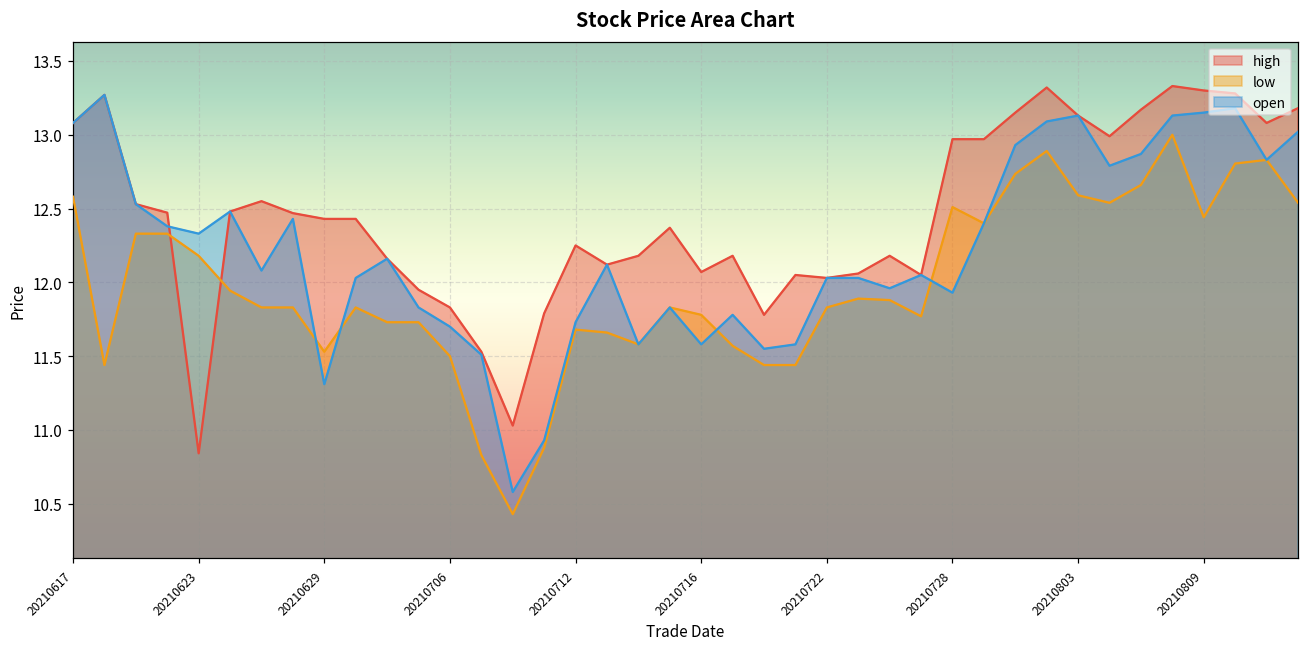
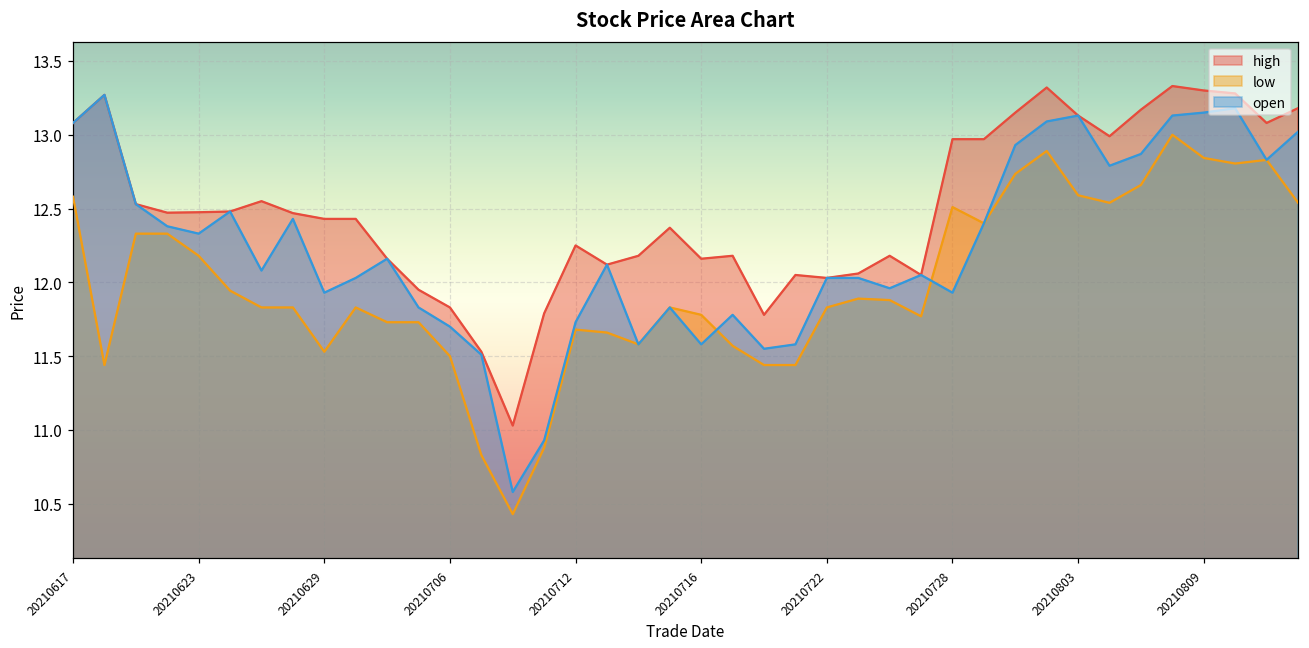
  {
    "high": {
-     "20210623": 10.84,
+     "20210623": 12.48,
      "20210629": 12.43,
      "20210706": 11.83,
      "20210712": 12.25,
-     "20210716": 12.07,
+     "20210716": 12.16,
      "20210728": 12.97,
      "20210809": 13.30
    },
    "low": {
      "20210617": 12.58,
      "20210623": 12.18,
      "20210629": 11.53,
      "20210706": 11.50,
      "20210712": 11.68,
      "20210716": 11.78,
      "20210722": 11.83,
      "20210728": 12.51,
      "20210803": 12.59,
-     "20210809": 12.44
+     "20210809": 12.84
    },
    "open": {
      "20210623": 12.33,
-     "20210629": 11.31,
+     "20210629": 11.93,
      "20210706": 11.70,
      "20210712": 11.73,
      "20210716": 11.58,
      "20210728": 11.93,
      "20210809": 13.15
    }
  }
